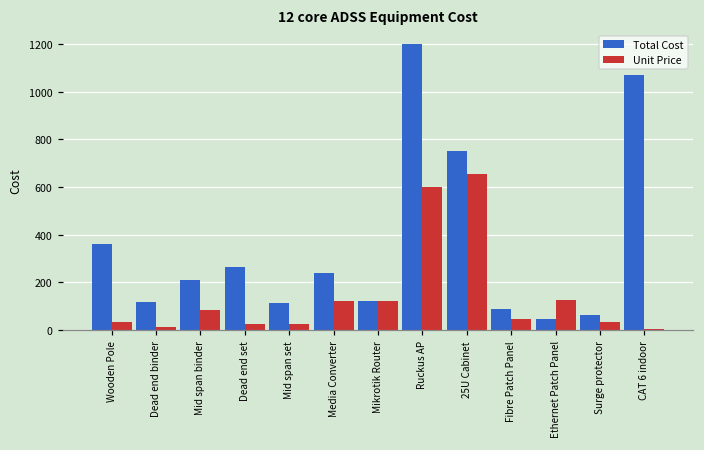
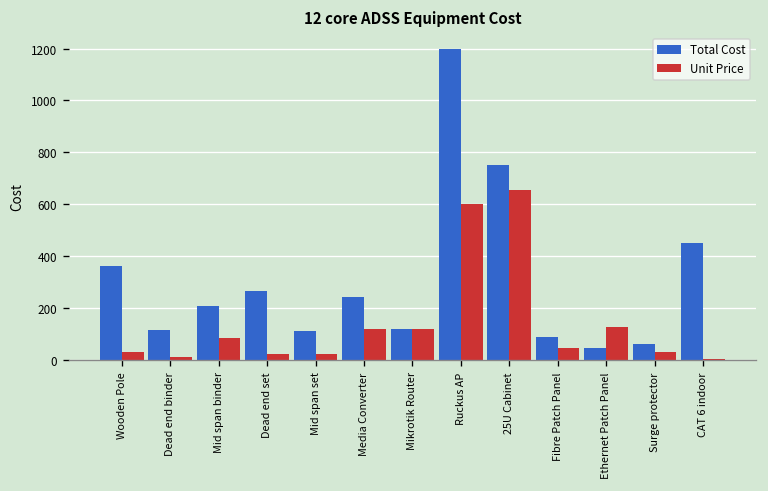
  {
    "Total Cost": {
      "Wooden Pole": 360,
      "Dead end binder": 110,
      "Mid span binder": 210,
      "Dead end set": 260,
      "Mid span set": 110,
      "Media Converter": 240,
      "Mikrotik Router": 120,
      "Ruckus AP": 1200,
      "25U Cabinet": 750,
      "Fibre Patch Panel": 90,
      "Ethernet Patch Panel": 50,
      "Surge protector": 60,
-     "CAT 6 indoor": 1070
+     "CAT 6 indoor": 450
    },
    "Unit Price": {
      "Wooden Pole": 30,
      "Mid span binder": 80,
      "Dead end set": 20,
      "Mid span set": 20,
      "Media Converter": 120,
      "Mikrotik Router": 120,
      "Ruckus AP": 600,
      "25U Cabinet": 650,
      "Fibre Patch Panel": 50,
      "Ethernet Patch Panel": 130,
      "Surge protector": 30
    }
  }
